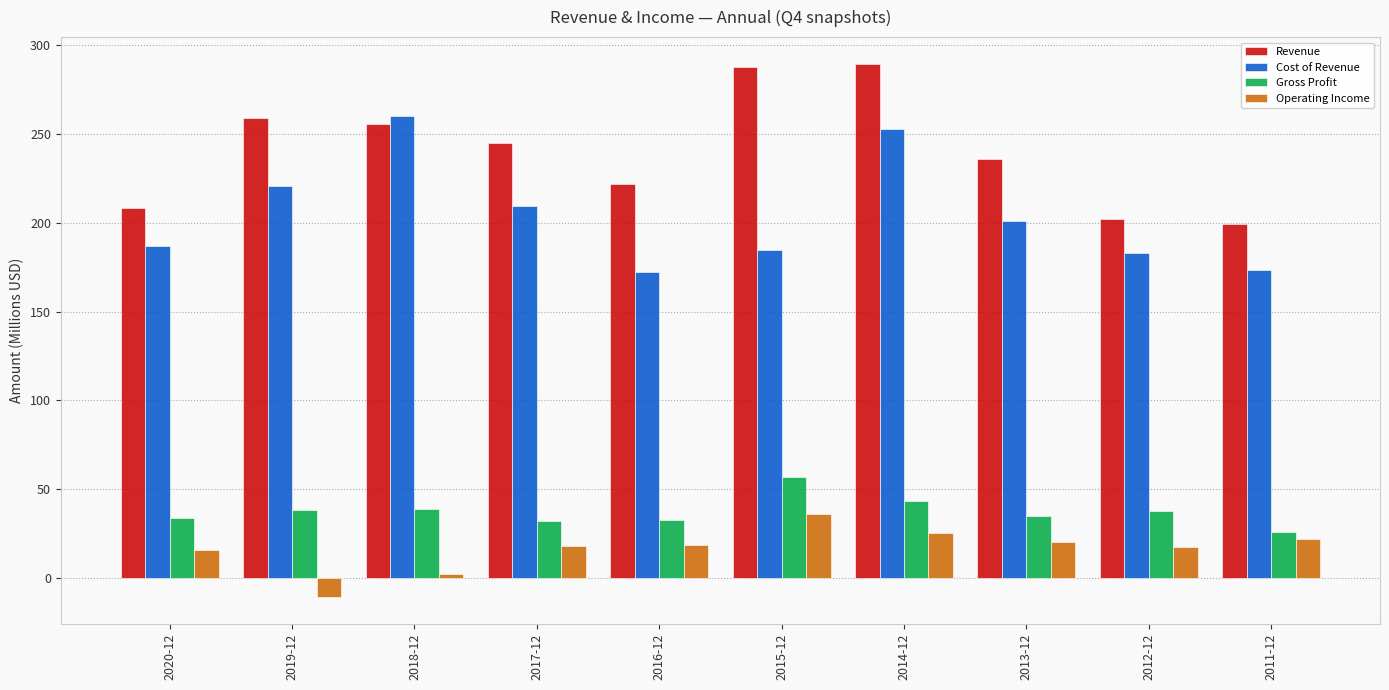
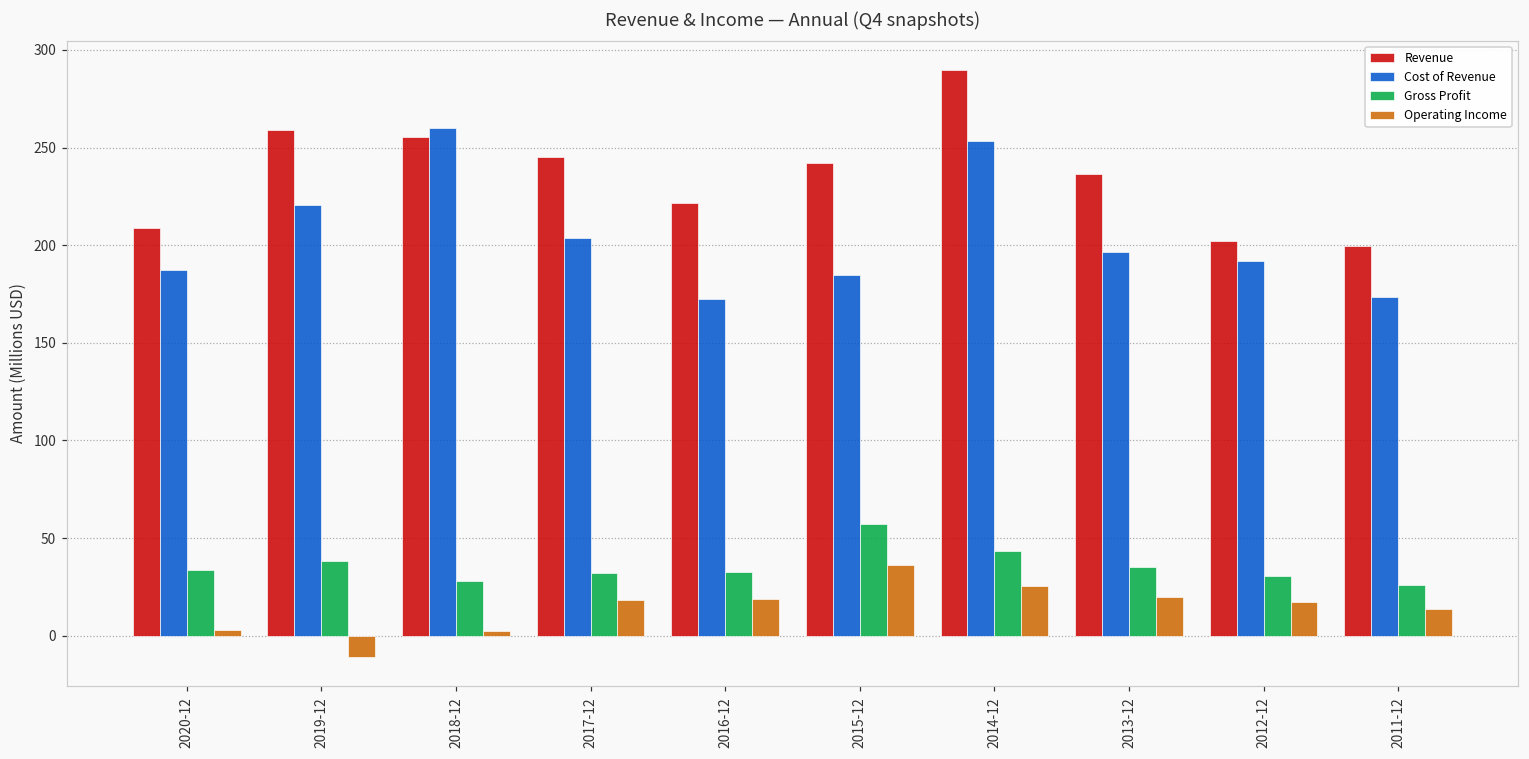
  {
    "Revenue": {
      "2020-12": 209,
      "2019-12": 259,
      "2018-12": 256,
      "2017-12": 245,
      "2016-12": 222,
-     "2015-12": 288,
+     "2015-12": 242,
      "2014-12": 290,
      "2013-12": 236,
      "2012-12": 202,
      "2011-12": 200
    },
    "Cost of Revenue": {
      "2020-12": 187,
      "2019-12": 221,
      "2018-12": 260,
-     "2017-12": 209,
+     "2017-12": 204,
      "2016-12": 172,
      "2015-12": 185,
      "2014-12": 253,
-     "2013-12": 201,
-     "2012-12": 183,
+     "2013-12": 196,
+     "2012-12": 192,
      "2011-12": 174
    },
    "Gross Profit": {
      "2020-12": 34,
      "2019-12": 38,
-     "2018-12": 39,
+     "2018-12": 28,
      "2017-12": 32,
      "2016-12": 33,
      "2015-12": 57,
      "2014-12": 44,
      "2013-12": 35,
-     "2012-12": 38,
+     "2012-12": 31,
      "2011-12": 26
    },
    "Operating Income": {
-     "2020-12": 16,
+     "2020-12": 3,
      "2019-12": -11,
      "2018-12": 2,
      "2017-12": 18,
      "2016-12": 19,
      "2015-12": 36,
      "2014-12": 25,
      "2013-12": 20,
      "2012-12": 17,
-     "2011-12": 22
+     "2011-12": 14
    }
  }
